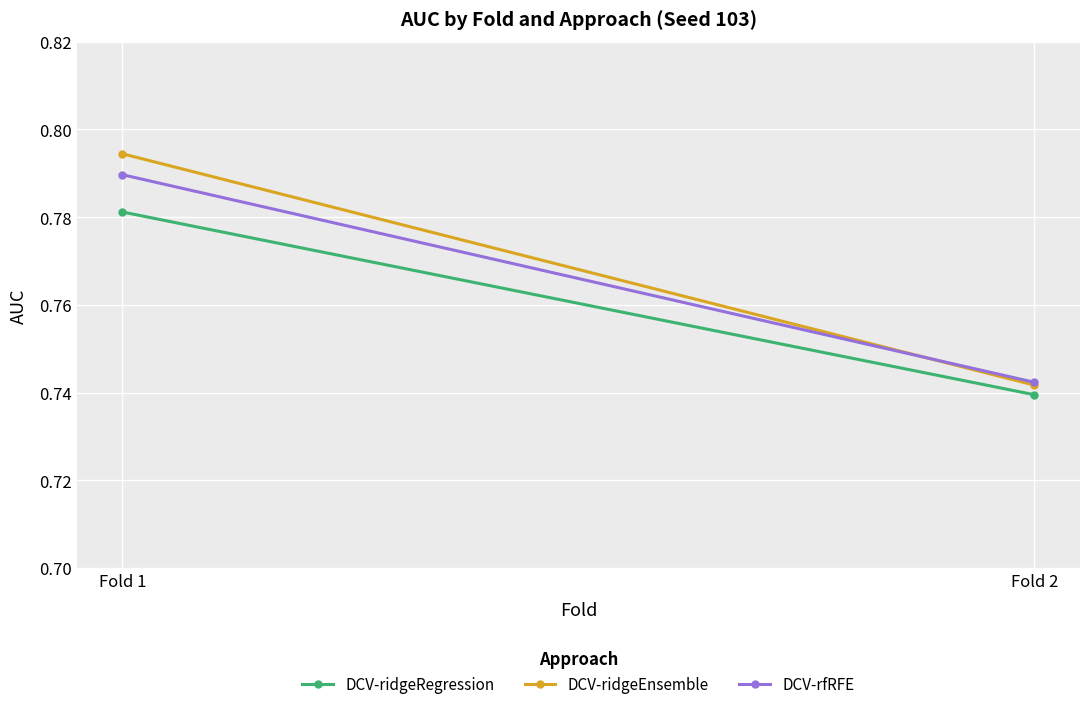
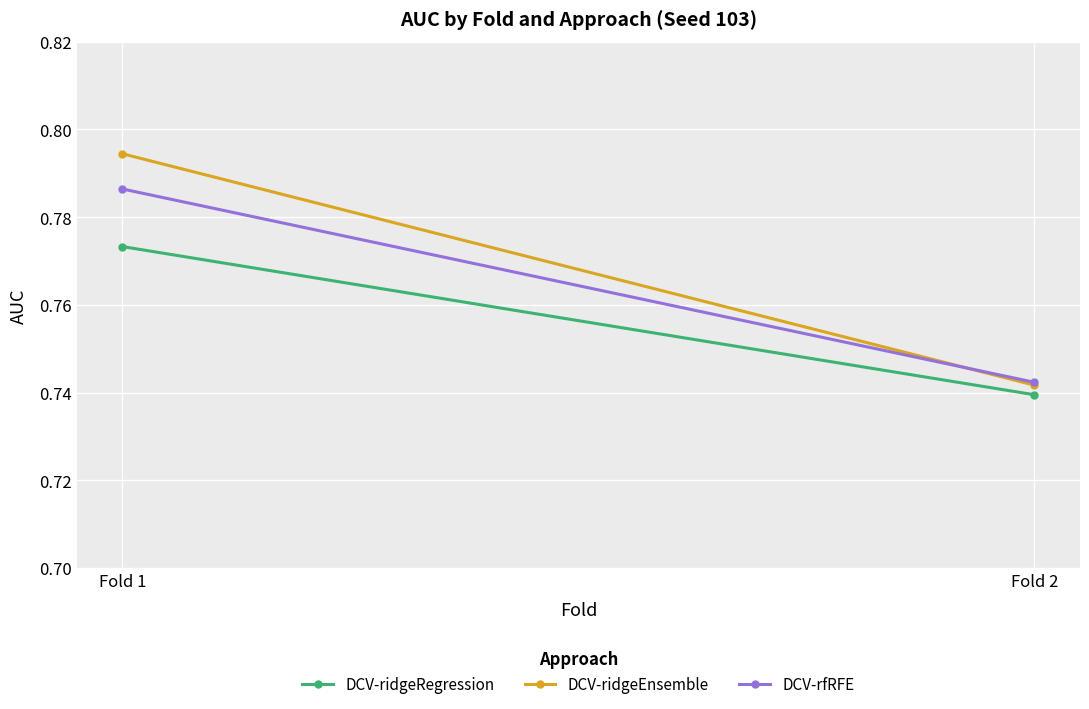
  {
    "DCV-ridgeRegression": {
-     "Fold 1": 0.781,
+     "Fold 1": 0.773,
      "Fold 2": 0.740
    },
    "DCV-ridgeEnsemble": {
      "Fold 1": 0.794,
      "Fold 2": 0.742
    },
    "DCV-rfRFE": {
-     "Fold 1": 0.790,
+     "Fold 1": 0.786,
      "Fold 2": 0.742
    }
  }
